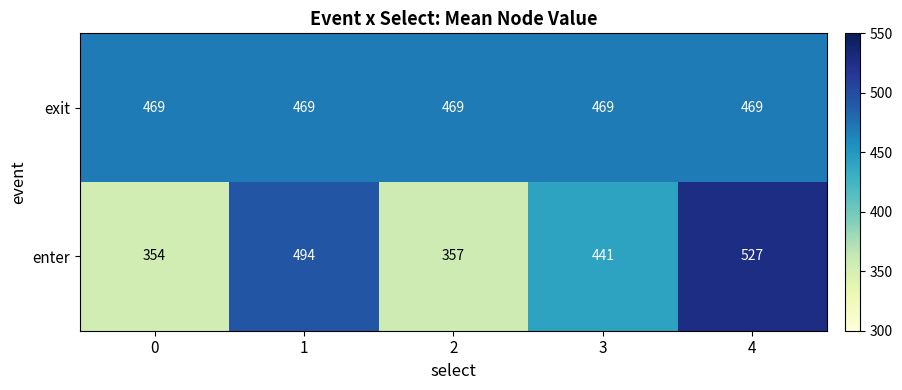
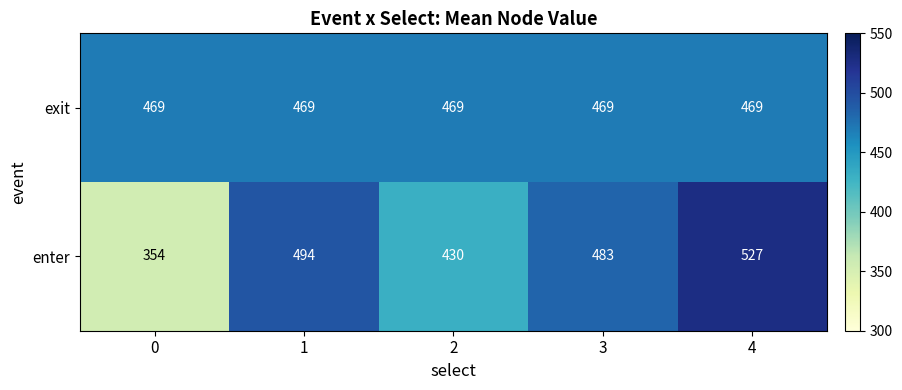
  {
    "exit": {
      "0": 469,
      "1": 469,
      "2": 469,
      "3": 469,
      "4": 469
    },
    "enter": {
      "0": 354,
      "1": 494,
-     "2": 357,
-     "3": 441,
+     "2": 430,
+     "3": 483,
      "4": 527
    }
  }
